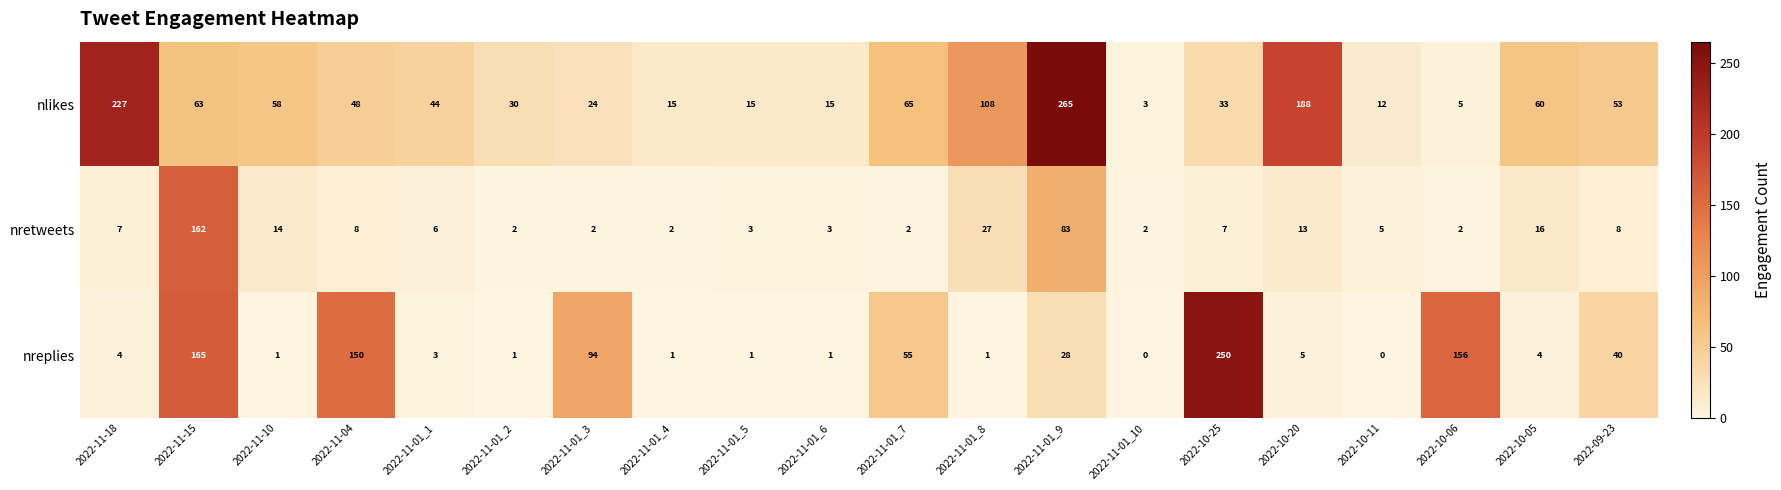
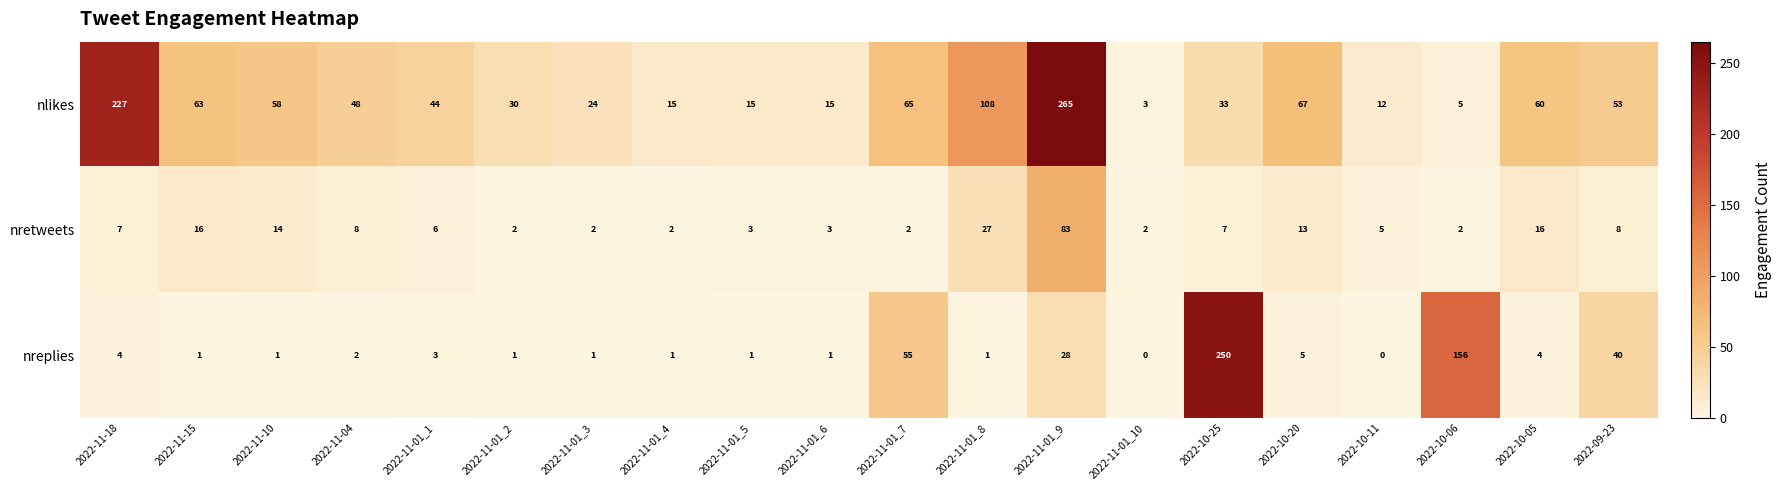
  {
    "nlikes": {
      "2022-11-18": 227,
      "2022-11-15": 63,
      "2022-11-10": 58,
      "2022-11-04": 48,
      "2022-11-01_1": 44,
      "2022-11-01_2": 30,
      "2022-11-01_3": 24,
      "2022-11-01_4": 15,
      "2022-11-01_5": 15,
      "2022-11-01_6": 15,
      "2022-11-01_7": 65,
      "2022-11-01_8": 108,
      "2022-11-01_9": 265,
      "2022-11-01_10": 3,
      "2022-10-25": 33,
-     "2022-10-20": 188,
+     "2022-10-20": 67,
      "2022-10-11": 12,
      "2022-10-06": 5,
      "2022-10-05": 60,
      "2022-09-23": 53
    },
    "nretweets": {
      "2022-11-18": 7,
-     "2022-11-15": 162,
+     "2022-11-15": 16,
      "2022-11-10": 14,
      "2022-11-04": 8,
      "2022-11-01_1": 6,
      "2022-11-01_2": 2,
      "2022-11-01_3": 2,
      "2022-11-01_4": 2,
      "2022-11-01_5": 3,
      "2022-11-01_6": 3,
      "2022-11-01_7": 2,
      "2022-11-01_8": 27,
      "2022-11-01_9": 83,
      "2022-11-01_10": 2,
      "2022-10-25": 7,
      "2022-10-20": 13,
      "2022-10-11": 5,
      "2022-10-06": 2,
      "2022-10-05": 16,
      "2022-09-23": 8
    },
    "nreplies": {
      "2022-11-18": 4,
-     "2022-11-15": 165,
+     "2022-11-15": 1,
      "2022-11-10": 1,
-     "2022-11-04": 150,
+     "2022-11-04": 2,
      "2022-11-01_1": 3,
      "2022-11-01_2": 1,
-     "2022-11-01_3": 94,
+     "2022-11-01_3": 1,
      "2022-11-01_4": 1,
      "2022-11-01_5": 1,
      "2022-11-01_6": 1,
      "2022-11-01_7": 55,
      "2022-11-01_8": 1,
      "2022-11-01_9": 28,
      "2022-11-01_10": 0,
      "2022-10-25": 250,
      "2022-10-20": 5,
      "2022-10-11": 0,
      "2022-10-06": 156,
      "2022-10-05": 4,
      "2022-09-23": 40
    }
  }
